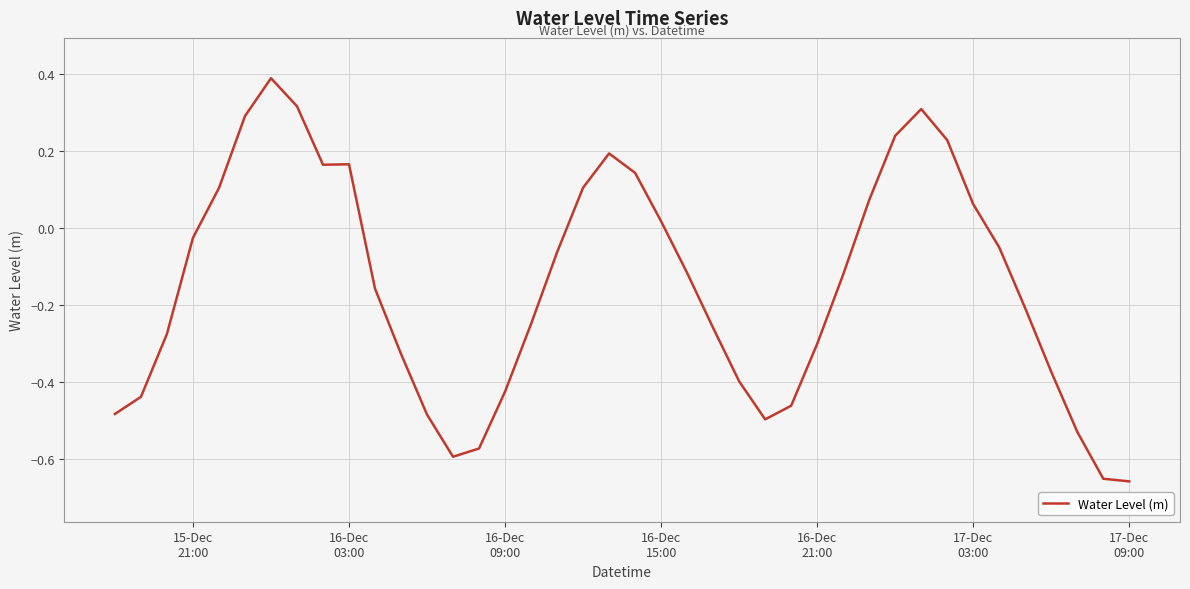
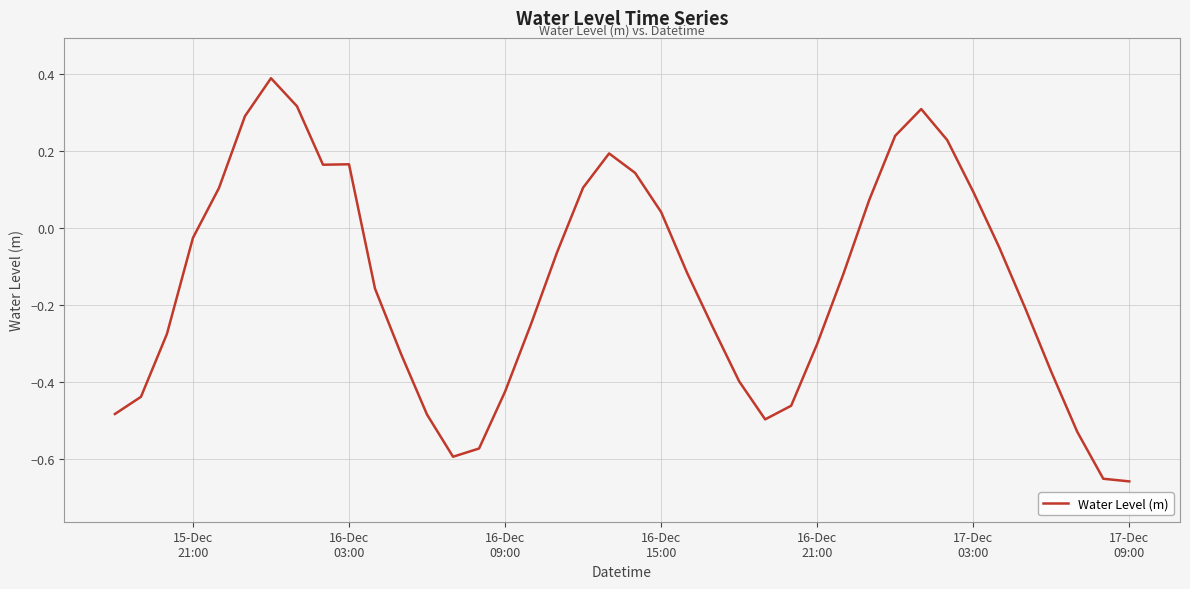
  {
    "15-Dec 21:00": -0.02,
    "16-Dec 03:00": 0.17,
    "16-Dec 09:00": -0.42,
-   "16-Dec 15:00": 0.02,
+   "16-Dec 15:00": 0.04,
    "16-Dec 21:00": -0.30,
-   "17-Dec 03:00": 0.06,
+   "17-Dec 03:00": 0.10,
    "17-Dec 09:00": -0.66
  }
